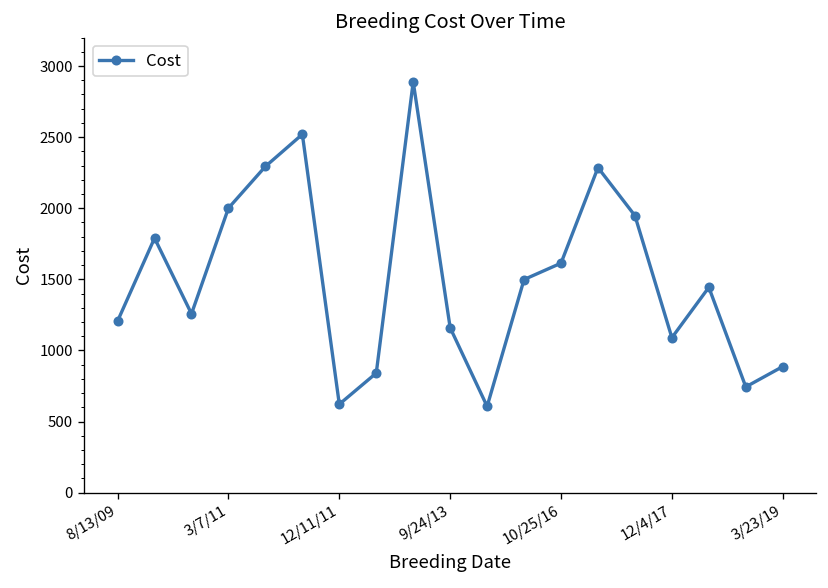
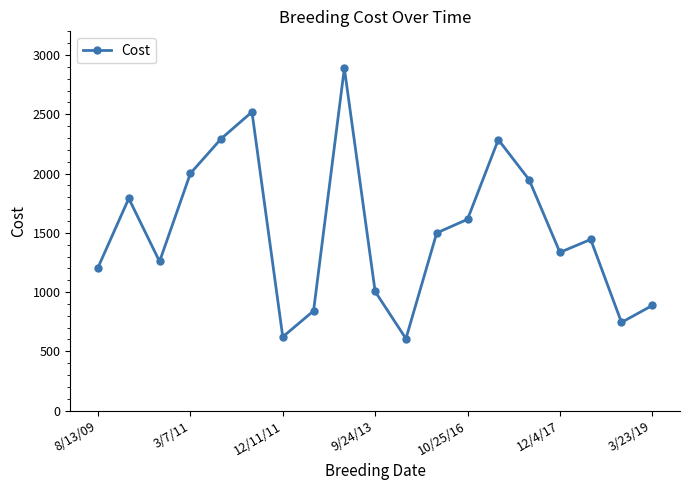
  {
    "8/13/09": 1210,
    "3/7/11": 2000,
    "12/11/11": 620,
-   "9/24/13": 1160,
+   "9/24/13": 1010,
    "10/25/16": 1610,
-   "12/4/17": 1090,
+   "12/4/17": 1340,
    "3/23/19": 890
  }
